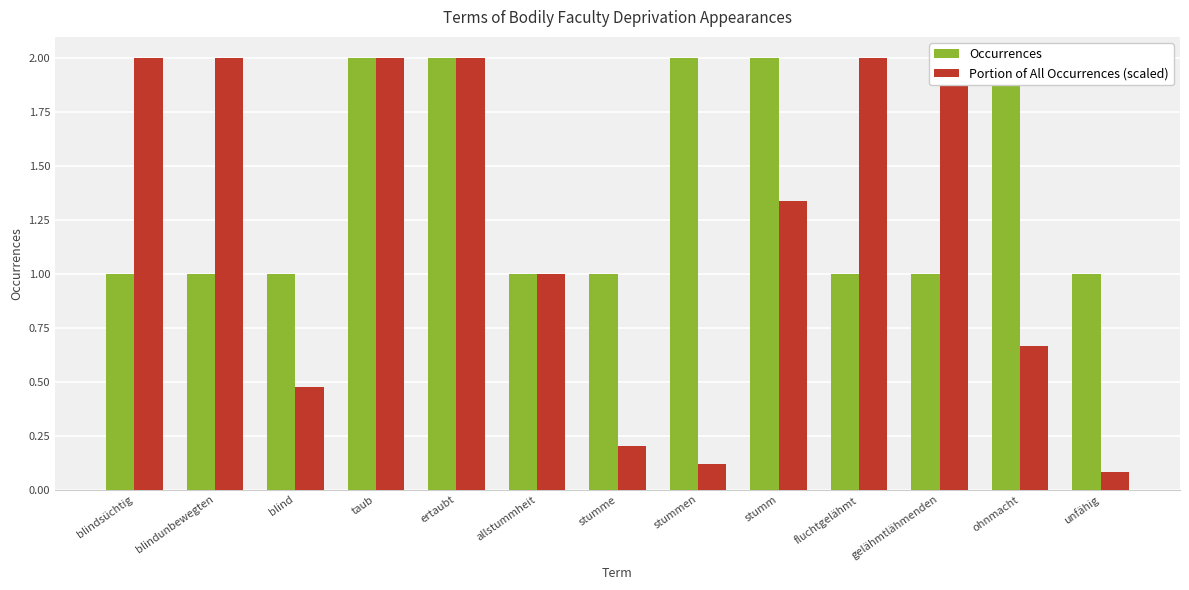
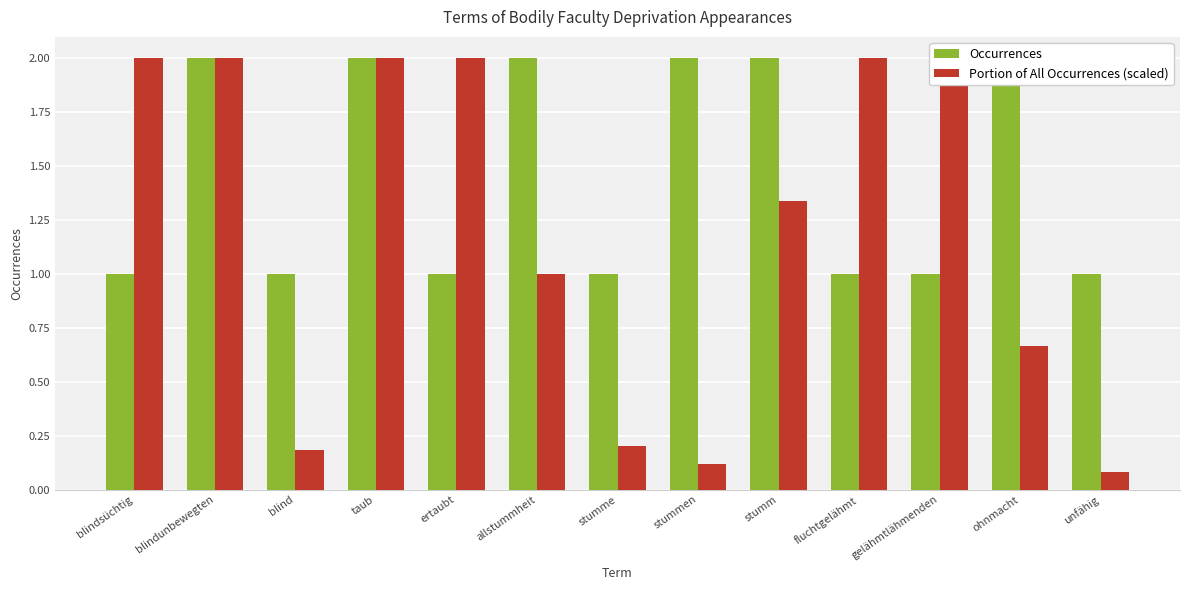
  {
    "Occurrences": {
      "blindsüchtig": 1,
-     "blindunbewegten": 1,
+     "blindunbewegten": 2,
      "blind": 1,
      "taub": 2,
-     "ertaubt": 2,
-     "allstummheit": 1,
+     "ertaubt": 1,
+     "allstummheit": 2,
      "stumme": 1,
      "stummen": 2,
      "stumm": 2,
      "fluchtgelähmt": 1,
      "gelähmtlähmenden": 1,
      "unfähig": 1
    },
    "Portion of All Occurrences (scaled)": {
      "blindsüchtig": 2.00,
      "blindunbewegten": 2.00,
-     "blind": 0.48,
+     "blind": 0.18,
      "taub": 2.00,
      "ertaubt": 2.00,
      "allstummheit": 1.00,
      "stumme": 0.20,
      "stummen": 0.12,
      "stumm": 1.34,
      "fluchtgelähmt": 2.00,
      "ohnmacht": 0.67,
      "unfähig": 0.08
    }
  }
